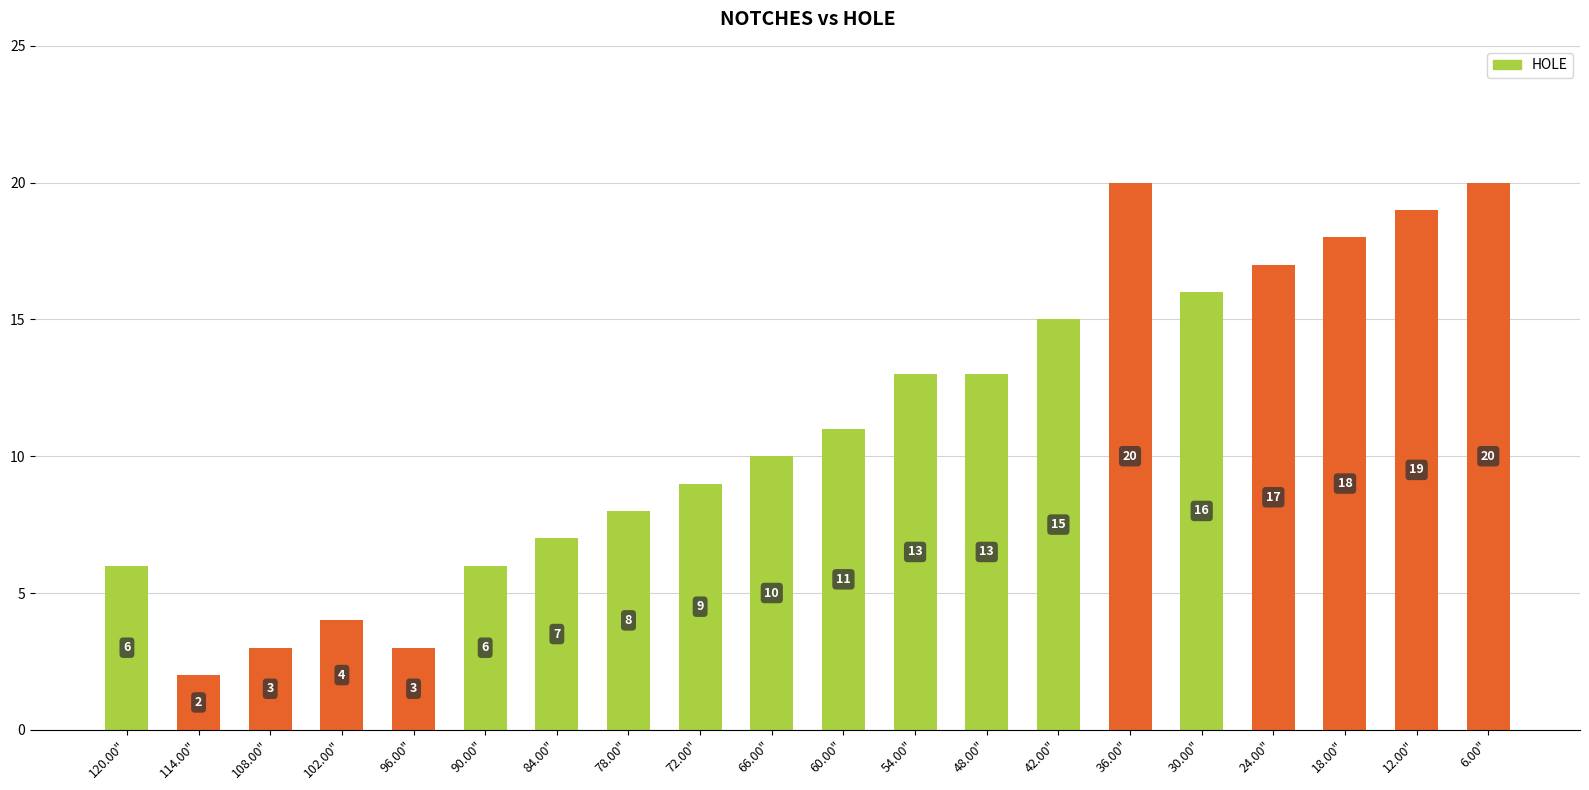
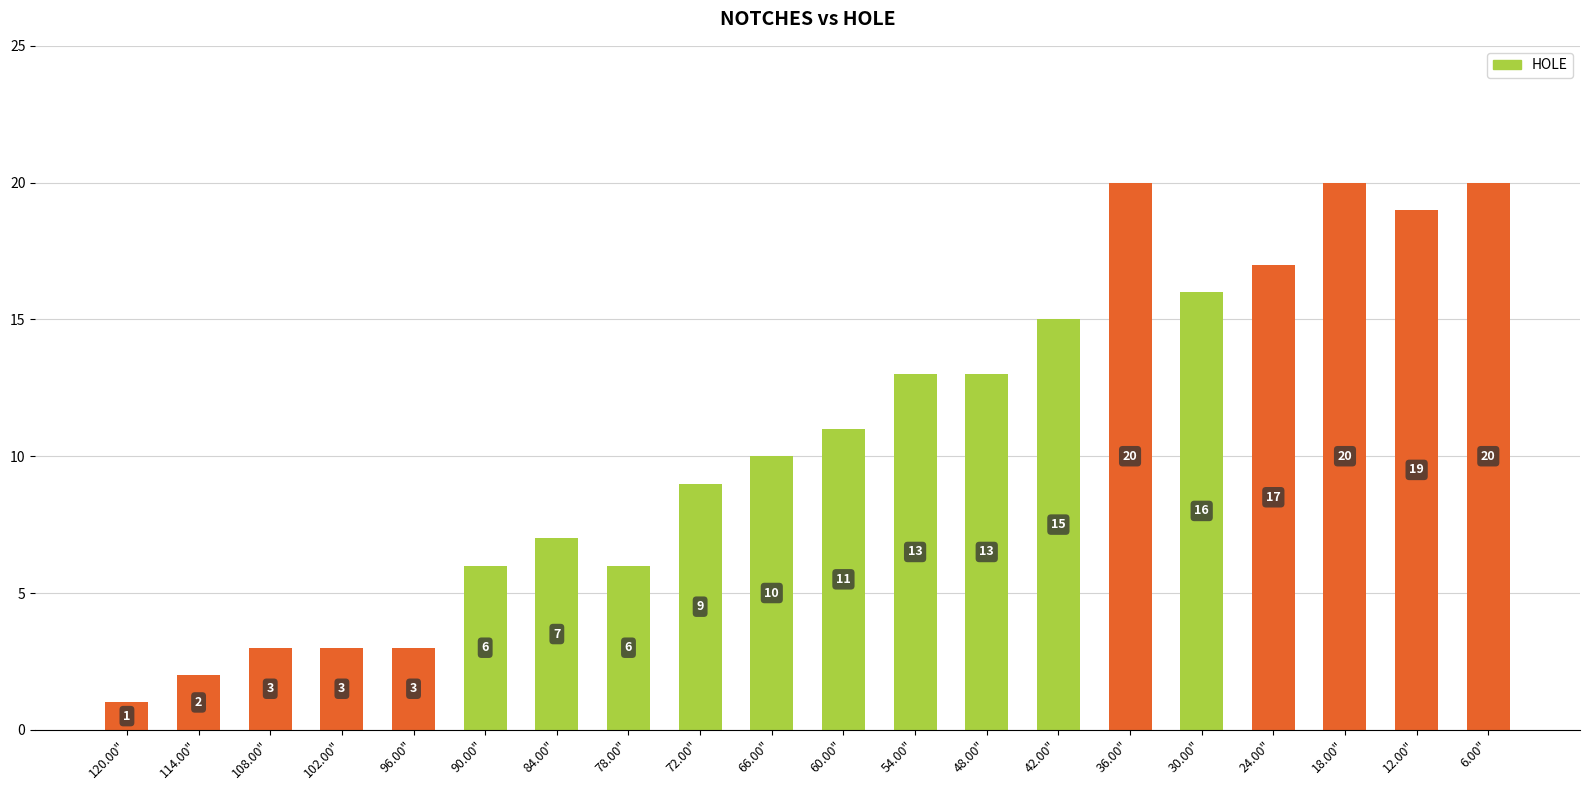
  {
-   "120.00\"": 6,
-   "102.00\"": 4,
-   "78.00\"": 8,
-   "18.00\"": 18
+   "120.00\"": 1,
+   "102.00\"": 3,
+   "78.00\"": 6,
+   "18.00\"": 20
  }
